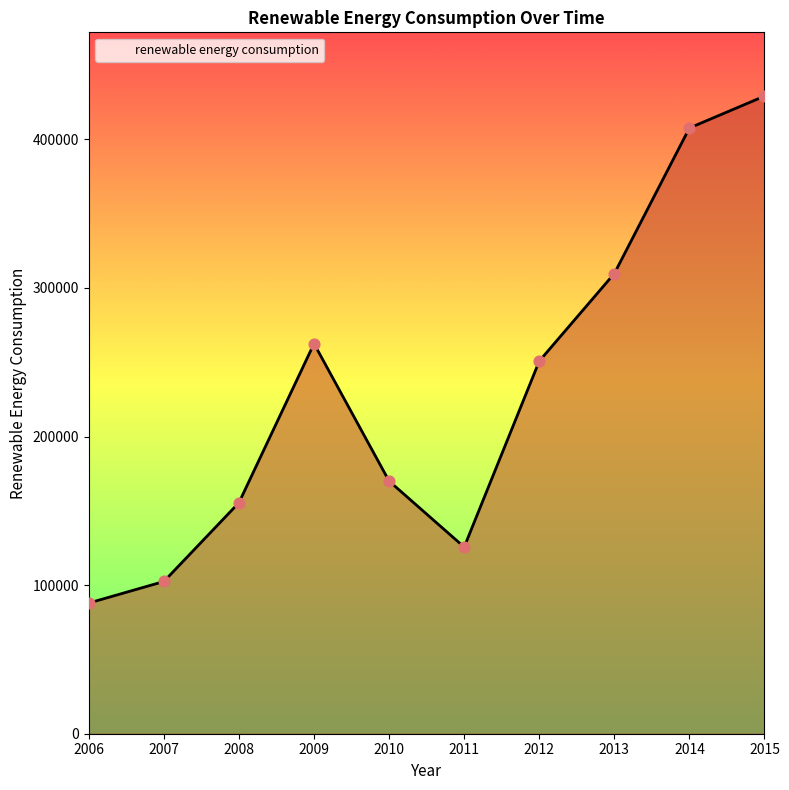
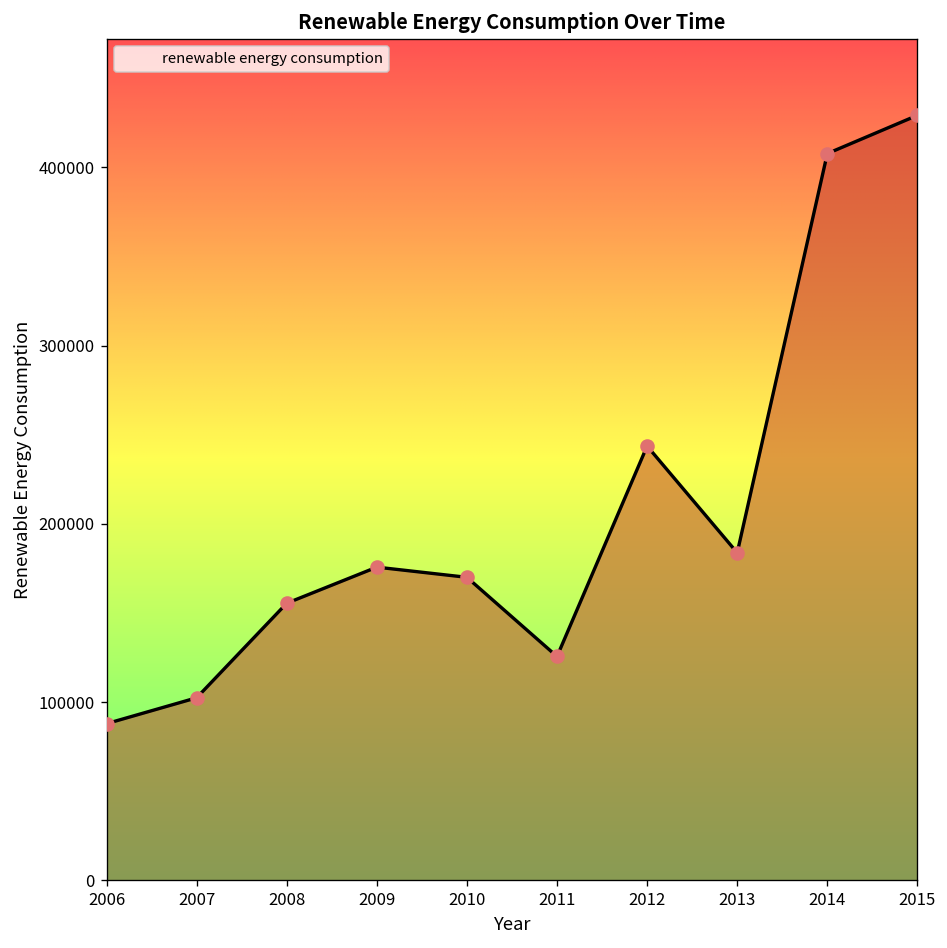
  {
    "2006": 88000,
    "2007": 102000,
    "2008": 155000,
-   "2009": 263000,
+   "2009": 176000,
    "2010": 170000,
    "2011": 126000,
-   "2012": 251000,
-   "2013": 310000,
+   "2012": 244000,
+   "2013": 184000,
    "2014": 408000,
    "2015": 429000
  }
